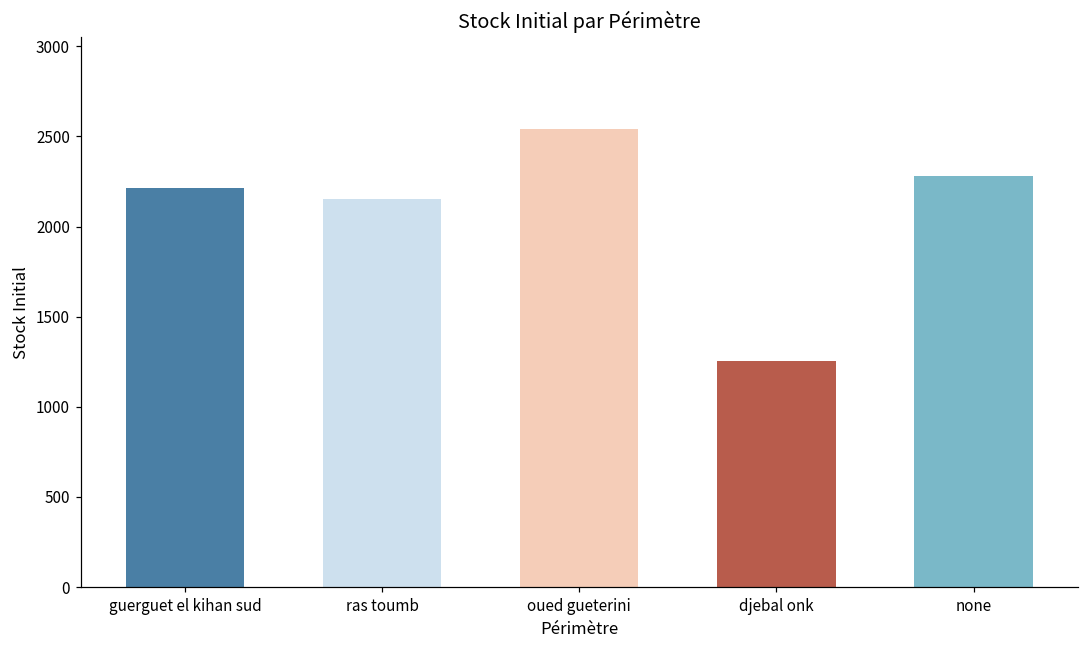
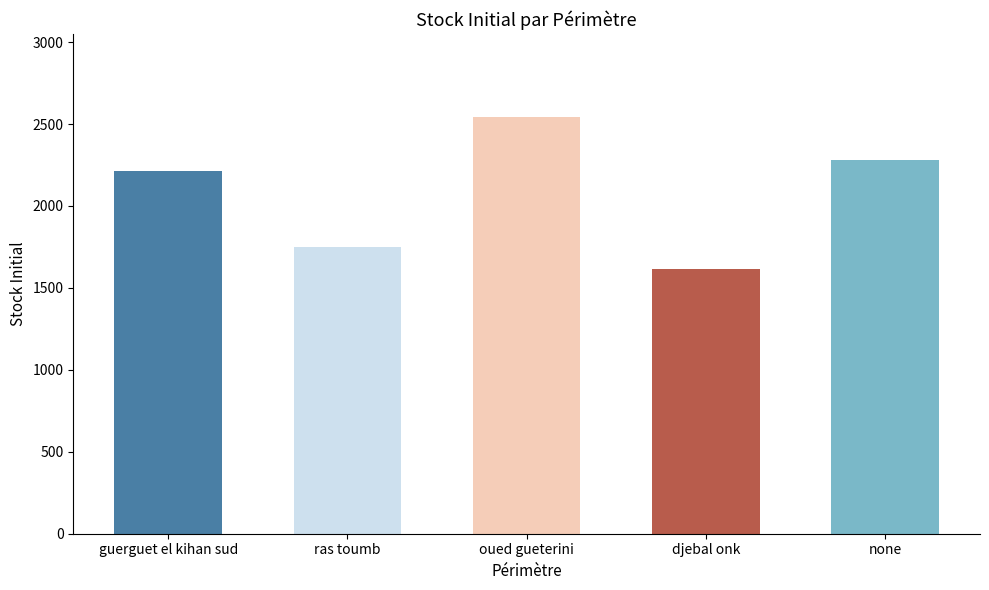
  {
    "guerguet el kihan sud": 2210,
-   "ras toumb": 2150,
+   "ras toumb": 1750,
    "oued gueterini": 2540,
-   "djebal onk": 1260,
+   "djebal onk": 1610,
    "none": 2280
  }
